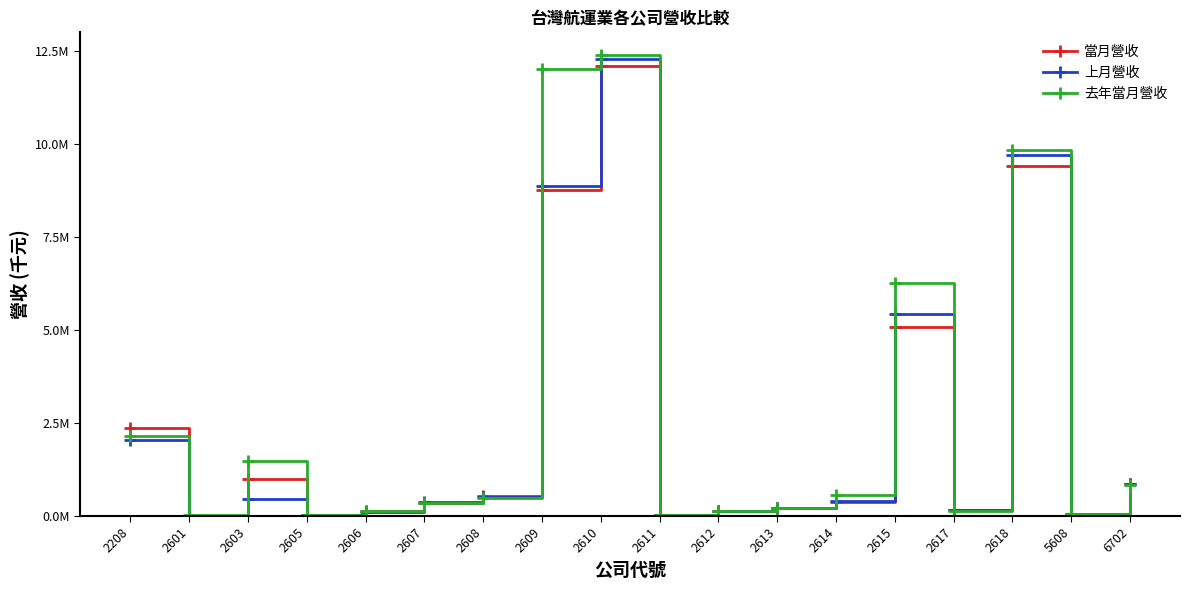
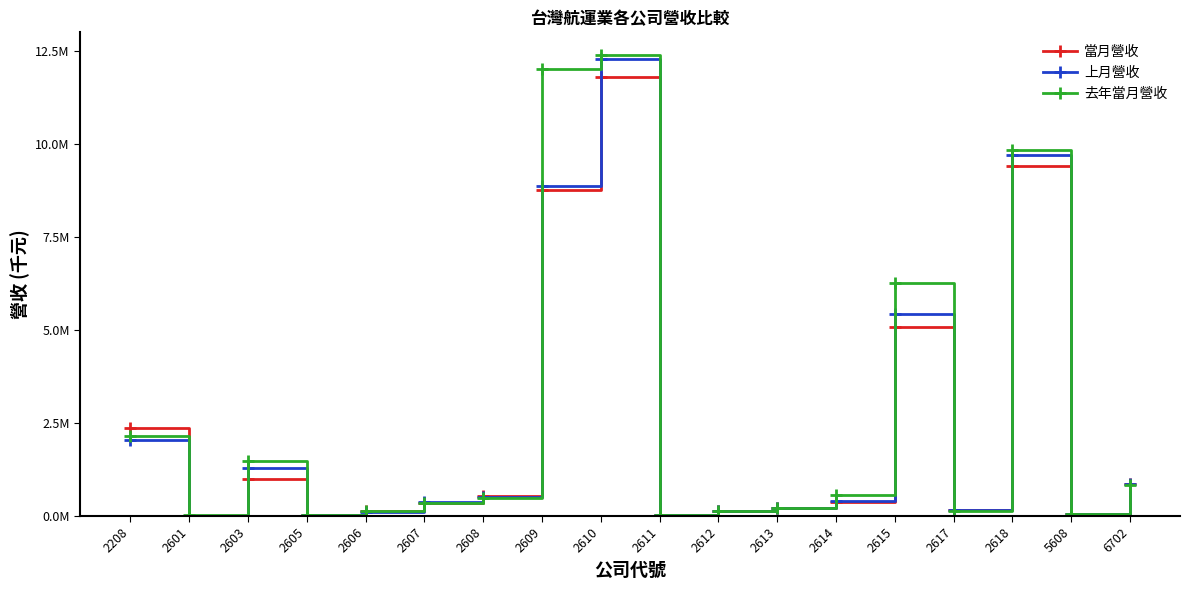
  {
    "當月營收": {
      "2208": 2400000,
      "2603": 1000000,
      "2609": 8800000,
-     "2610": 12100000,
+     "2610": 11800000,
      "2615": 5100000,
      "2618": 9400000
    },
    "上月營收": {
      "2208": 2100000,
-     "2603": 500000,
+     "2603": 1300000,
      "2609": 8900000,
      "2610": 12300000,
      "2615": 5400000,
      "2618": 9700000
    },
    "去年當月營收": {
      "2208": 2200000,
      "2603": 1500000,
      "2609": 12000000,
      "2610": 12400000,
      "2614": 600000,
      "2615": 6200000,
      "2618": 9800000
    }
  }
